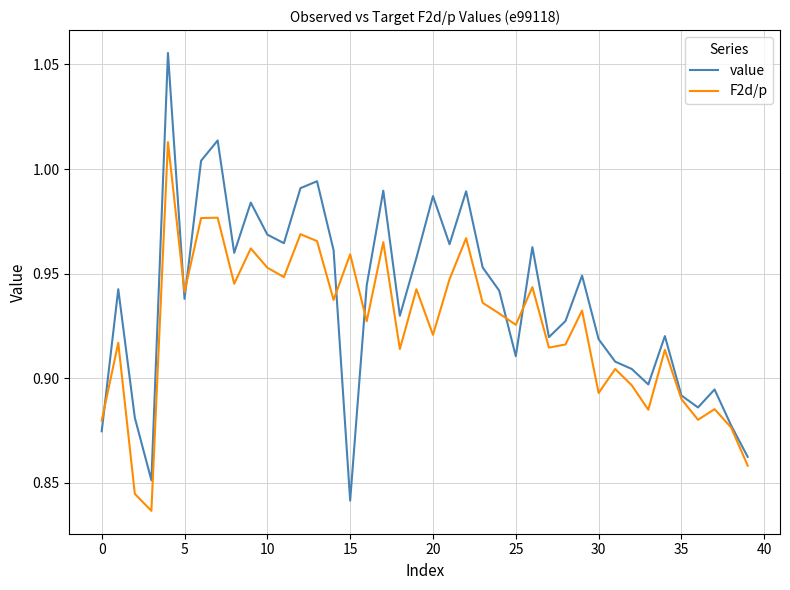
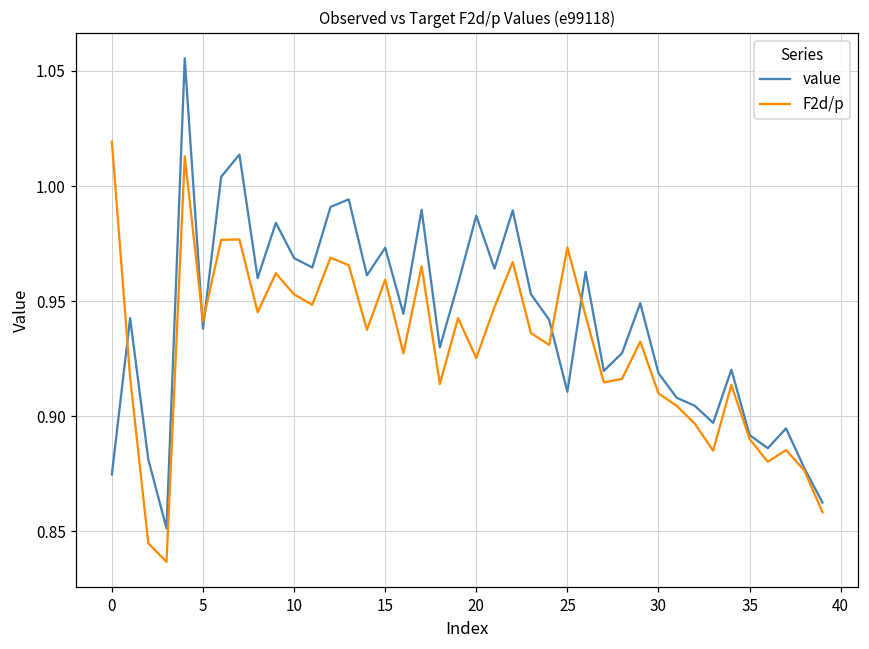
  {
    "value": {
      "0": 0.875,
      "5": 0.938,
      "10": 0.969,
-     "15": 0.842,
+     "15": 0.973,
      "20": 0.987,
      "25": 0.911,
      "30": 0.919,
      "35": 0.892
    },
    "F2d/p": {
-     "0": 0.880,
+     "0": 1.019,
      "5": 0.941,
      "10": 0.953,
      "15": 0.959,
-     "20": 0.921,
-     "25": 0.926,
-     "30": 0.893,
+     "20": 0.925,
+     "25": 0.973,
+     "30": 0.910,
      "35": 0.890
    }
  }
